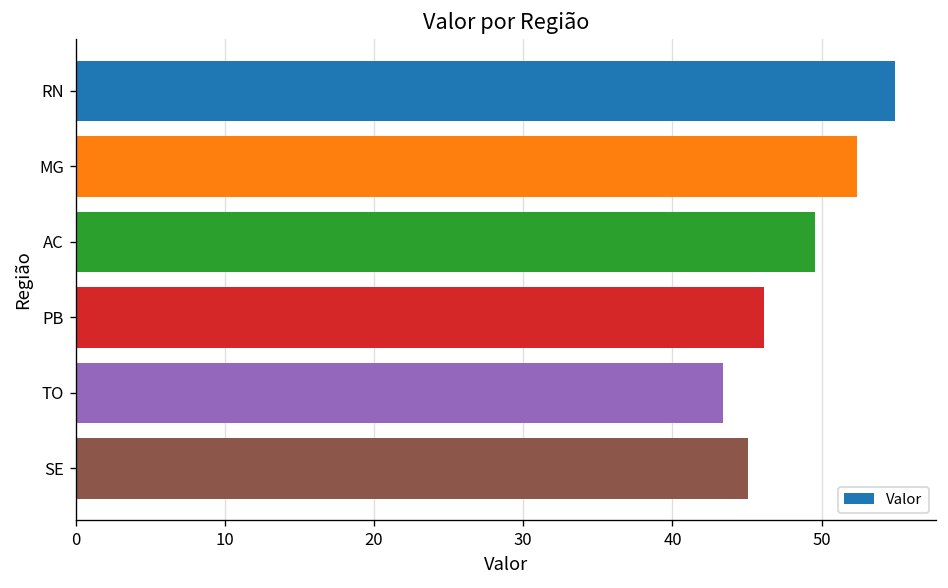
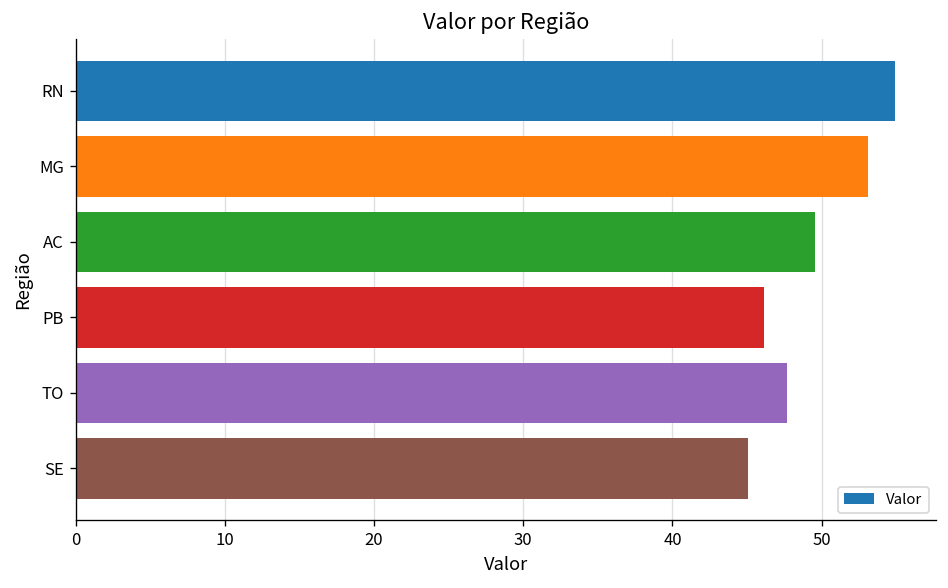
  {
    "RN": 54.9,
-   "MG": 52.3,
+   "MG": 53.1,
    "AC": 49.5,
    "PB": 46.1,
-   "TO": 43.4,
+   "TO": 47.7,
    "SE": 45.1
  }
